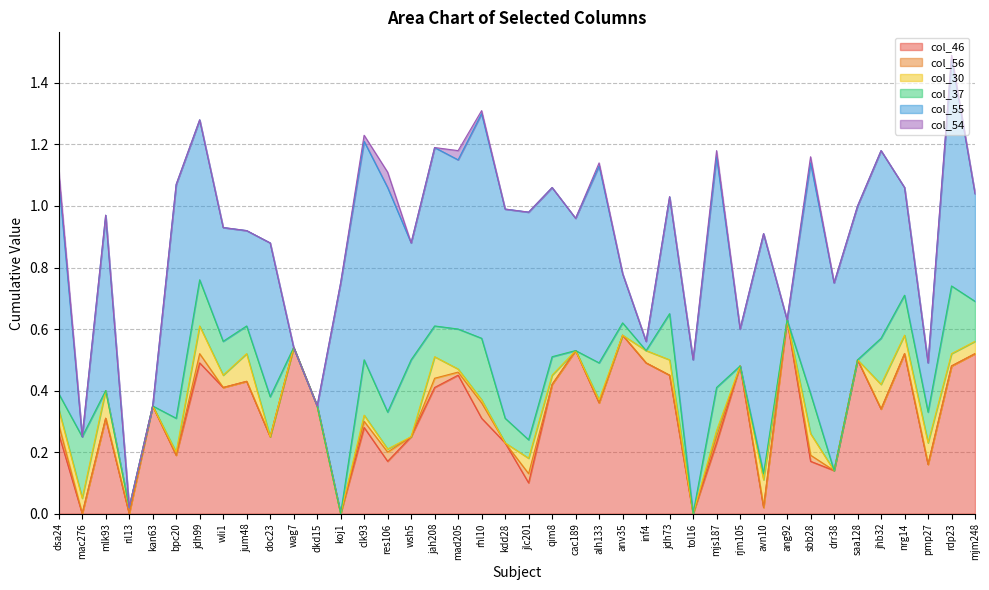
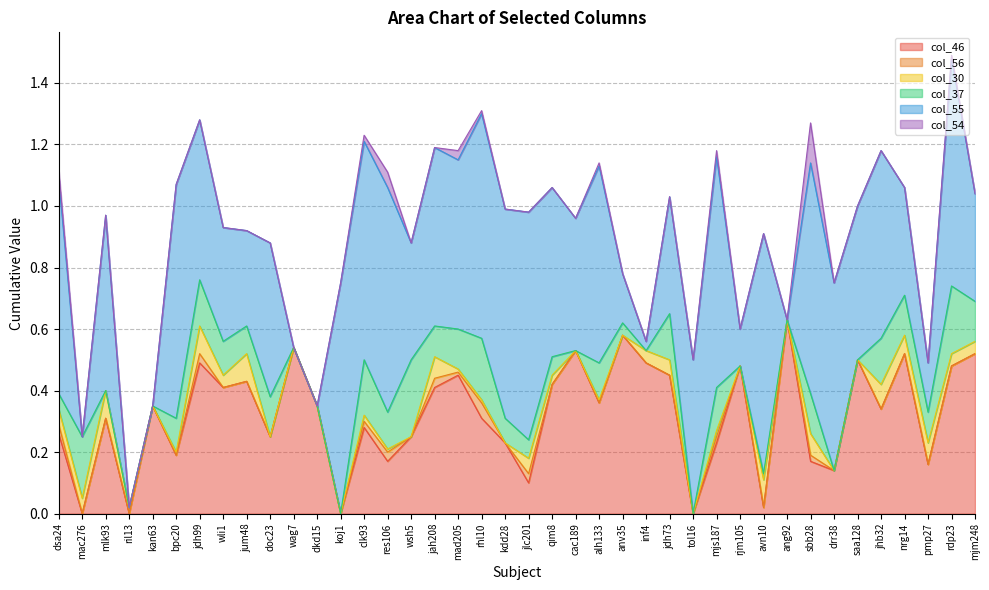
  {
    "col_37": {
      "dsa24": 0.05,
      "bpc20": 0.11,
      "jdh99": 0.15,
      "wli1": 0.11,
      "jum48": 0.09,
      "doc23": 0.13,
      "clk93": 0.18,
      "res106": 0.12,
      "wsh5": 0.25,
      "jah208": 0.10,
      "mad205": 0.13,
      "rhl10": 0.20,
      "kdd28": 0.08,
      "jlc201": 0.06,
      "qim8": 0.06,
      "alh133": 0.12,
      "anv35": 0.04,
      "jdh73": 0.15,
      "mjs187": 0.14,
      "avn10": 0.02,
      "sbb28": 0.13,
      "jhb32": 0.15,
      "nrg14": 0.13,
      "pmp27": 0.10,
      "rdp23": 0.22,
      "mjm248": 0.13
    },
    "col_55": {
      "dsa24": 0.70,
      "clk93": 0.71,
      "res106": 0.73,
      "mad205": 0.55,
      "rhl10": 0.73,
      "alh133": 0.64,
      "mjs187": 0.75,
      "sbb28": 0.75
    },
    "col_54": {
      "dsa24": 0.03,
      "clk93": 0.02,
      "res106": 0.05,
      "mad205": 0.03,
      "rhl10": 0.01,
      "alh133": 0.01,
      "mjs187": 0.02,
-     "sbb28": 0.02
+     "sbb28": 0.13
    }
  }
